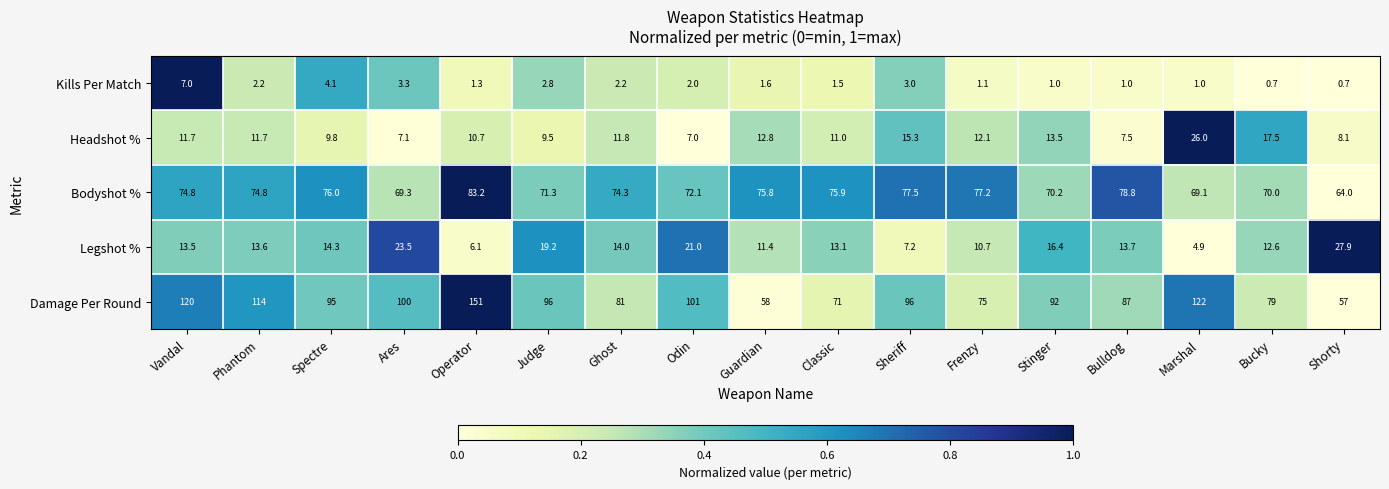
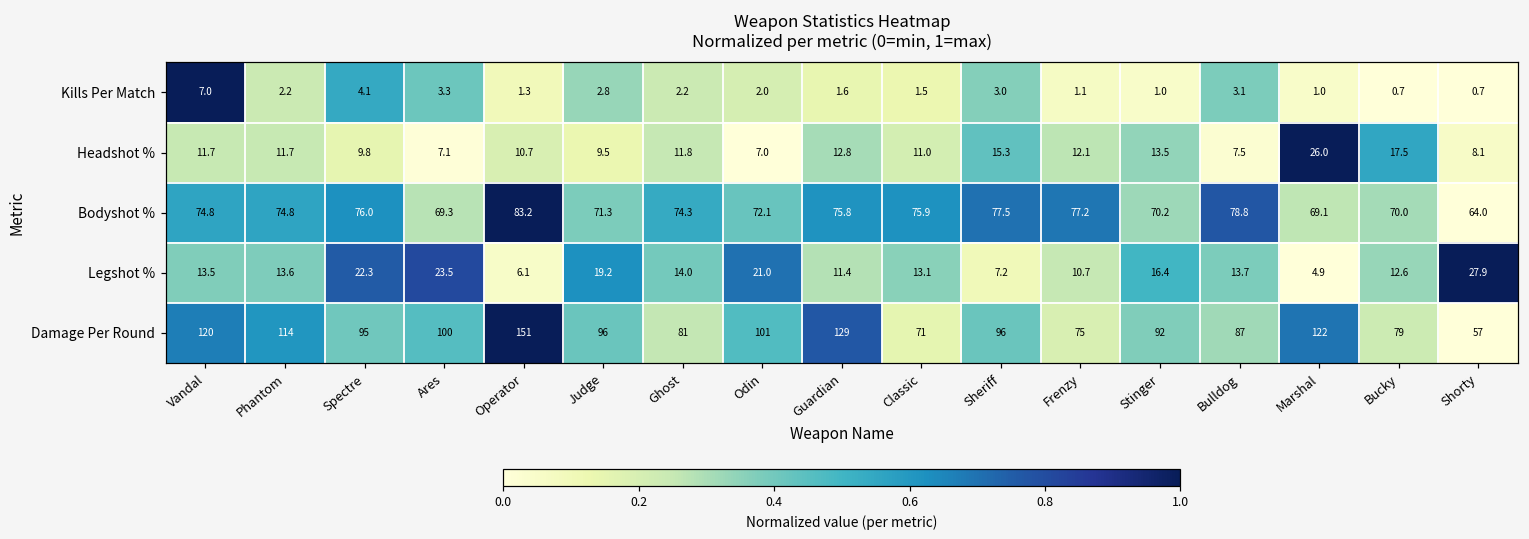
  {
    "Kills Per Match": {
      "Vandal": 7.0,
      "Phantom": 2.2,
      "Spectre": 4.1,
      "Ares": 3.3,
      "Operator": 1.3,
      "Judge": 2.8,
      "Ghost": 2.2,
      "Odin": 2.0,
      "Guardian": 1.6,
      "Classic": 1.5,
      "Sheriff": 3.0,
      "Frenzy": 1.1,
      "Stinger": 1.0,
-     "Bulldog": 1.0,
+     "Bulldog": 3.1,
      "Marshal": 1.0,
      "Bucky": 0.7,
      "Shorty": 0.7
    },
    "Headshot %": {
      "Vandal": 11.7,
      "Phantom": 11.7,
      "Spectre": 9.8,
      "Ares": 7.1,
      "Operator": 10.7,
      "Judge": 9.5,
      "Ghost": 11.8,
      "Odin": 7.0,
      "Guardian": 12.8,
      "Classic": 11.0,
      "Sheriff": 15.3,
      "Frenzy": 12.1,
      "Stinger": 13.5,
      "Bulldog": 7.5,
      "Marshal": 26.0,
      "Bucky": 17.5,
      "Shorty": 8.1
    },
    "Bodyshot %": {
      "Vandal": 74.8,
      "Phantom": 74.8,
      "Spectre": 76.0,
      "Ares": 69.3,
      "Operator": 83.2,
      "Judge": 71.3,
      "Ghost": 74.3,
      "Odin": 72.1,
      "Guardian": 75.8,
      "Classic": 75.9,
      "Sheriff": 77.5,
      "Frenzy": 77.2,
      "Stinger": 70.2,
      "Bulldog": 78.8,
      "Marshal": 69.1,
      "Bucky": 70.0,
      "Shorty": 64.0
    },
    "Legshot %": {
      "Vandal": 13.5,
      "Phantom": 13.6,
-     "Spectre": 14.3,
+     "Spectre": 22.3,
      "Ares": 23.5,
      "Operator": 6.1,
      "Judge": 19.2,
      "Ghost": 14.0,
      "Odin": 21.0,
      "Guardian": 11.4,
      "Classic": 13.1,
      "Sheriff": 7.2,
      "Frenzy": 10.7,
      "Stinger": 16.4,
      "Bulldog": 13.7,
      "Marshal": 4.9,
      "Bucky": 12.6,
      "Shorty": 27.9
    },
    "Damage Per Round": {
      "Vandal": 120,
      "Phantom": 114,
      "Spectre": 95,
      "Ares": 100,
      "Operator": 151,
      "Judge": 96,
      "Ghost": 81,
      "Odin": 101,
-     "Guardian": 58,
+     "Guardian": 129,
      "Classic": 71,
      "Sheriff": 96,
      "Frenzy": 75,
      "Stinger": 92,
      "Bulldog": 87,
      "Marshal": 122,
      "Bucky": 79,
      "Shorty": 57
    }
  }
